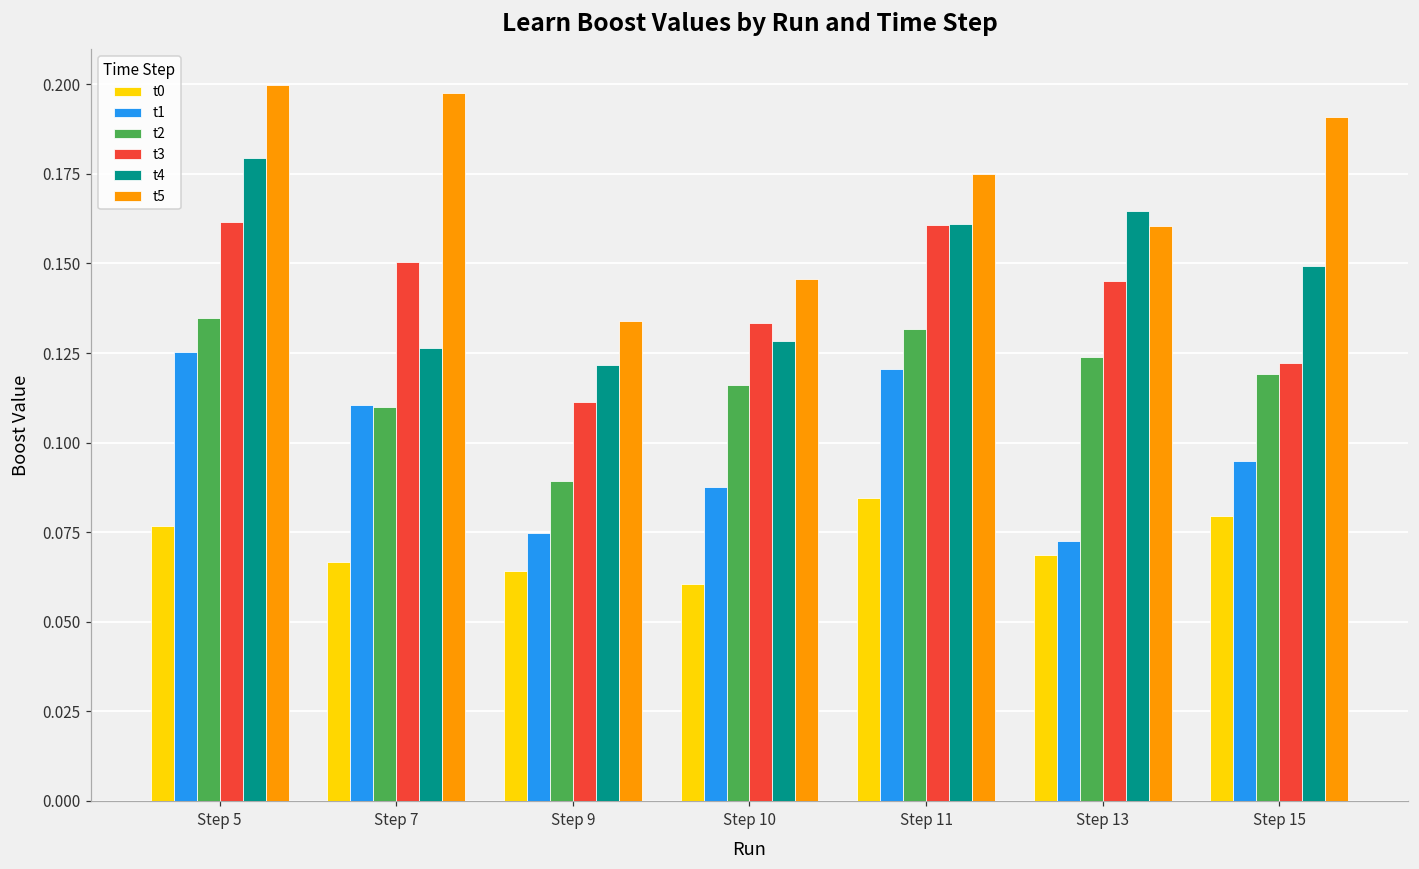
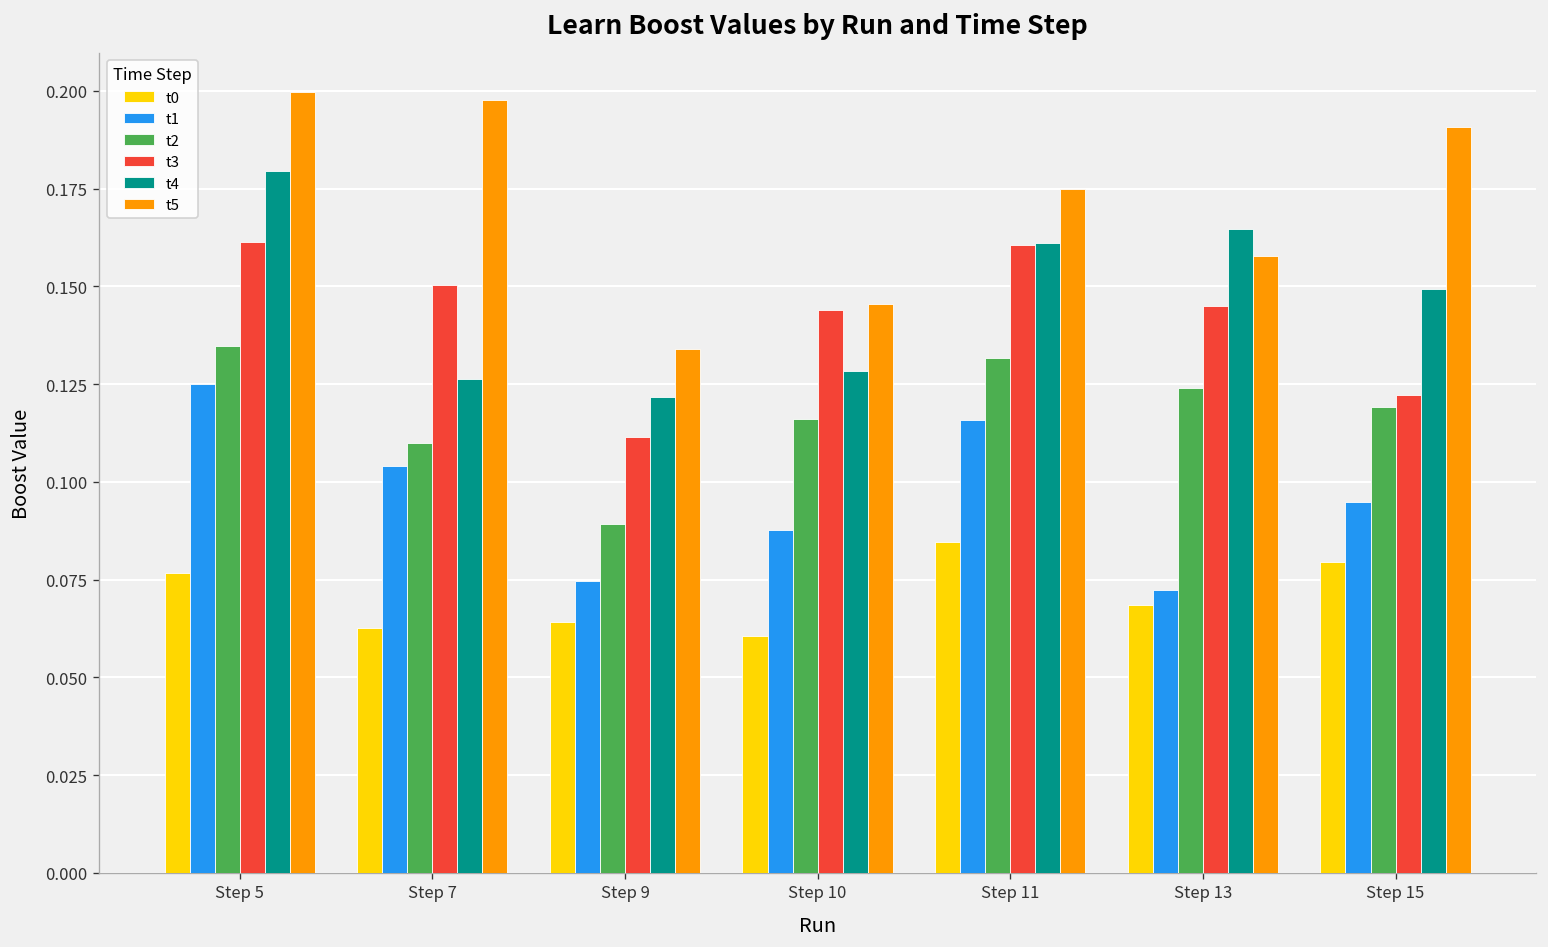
  {
    "t0": {
      "Step 5": 0.077,
-     "Step 7": 0.067,
+     "Step 7": 0.063,
      "Step 9": 0.064,
      "Step 10": 0.061,
      "Step 11": 0.085,
      "Step 13": 0.069,
      "Step 15": 0.080
    },
    "t1": {
      "Step 5": 0.125,
-     "Step 7": 0.110,
+     "Step 7": 0.104,
      "Step 9": 0.075,
      "Step 10": 0.088,
-     "Step 11": 0.120,
+     "Step 11": 0.116,
      "Step 13": 0.072,
      "Step 15": 0.095
    },
    "t2": {
      "Step 5": 0.135,
      "Step 7": 0.110,
      "Step 9": 0.089,
      "Step 10": 0.116,
      "Step 11": 0.132,
      "Step 13": 0.124,
      "Step 15": 0.119
    },
    "t3": {
      "Step 5": 0.161,
      "Step 7": 0.150,
      "Step 9": 0.111,
-     "Step 10": 0.133,
+     "Step 10": 0.144,
      "Step 11": 0.161,
      "Step 13": 0.145,
      "Step 15": 0.122
    },
    "t4": {
      "Step 5": 0.179,
      "Step 7": 0.126,
      "Step 9": 0.122,
      "Step 10": 0.128,
      "Step 11": 0.161,
      "Step 13": 0.165,
      "Step 15": 0.149
    },
    "t5": {
      "Step 5": 0.200,
      "Step 7": 0.198,
      "Step 9": 0.134,
      "Step 10": 0.146,
      "Step 11": 0.175,
-     "Step 13": 0.161,
+     "Step 13": 0.158,
      "Step 15": 0.191
    }
  }
